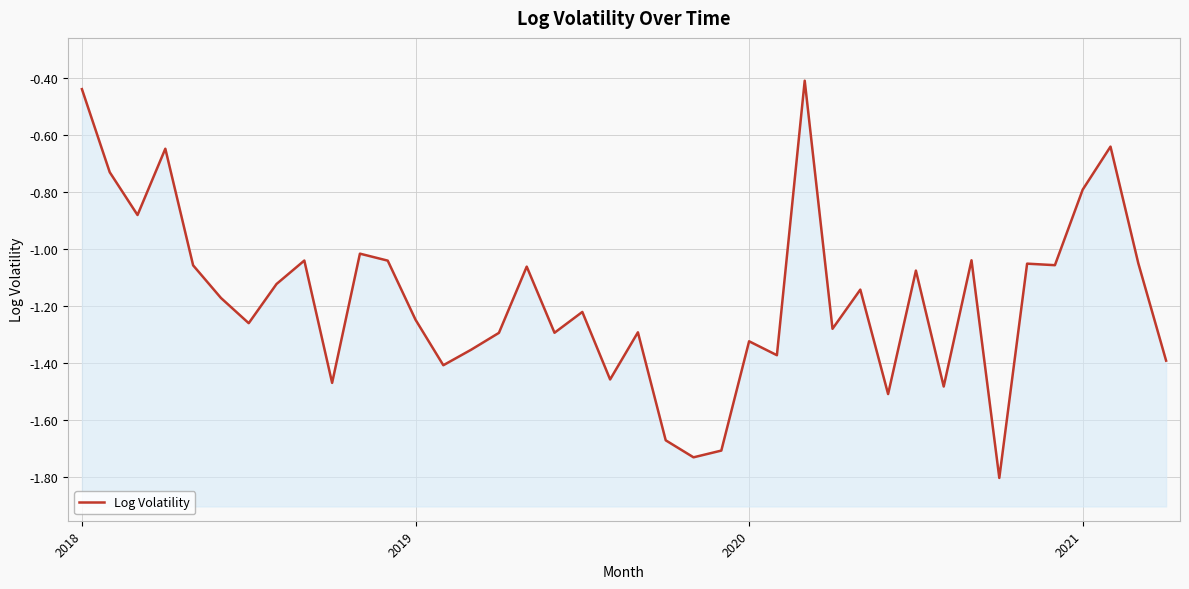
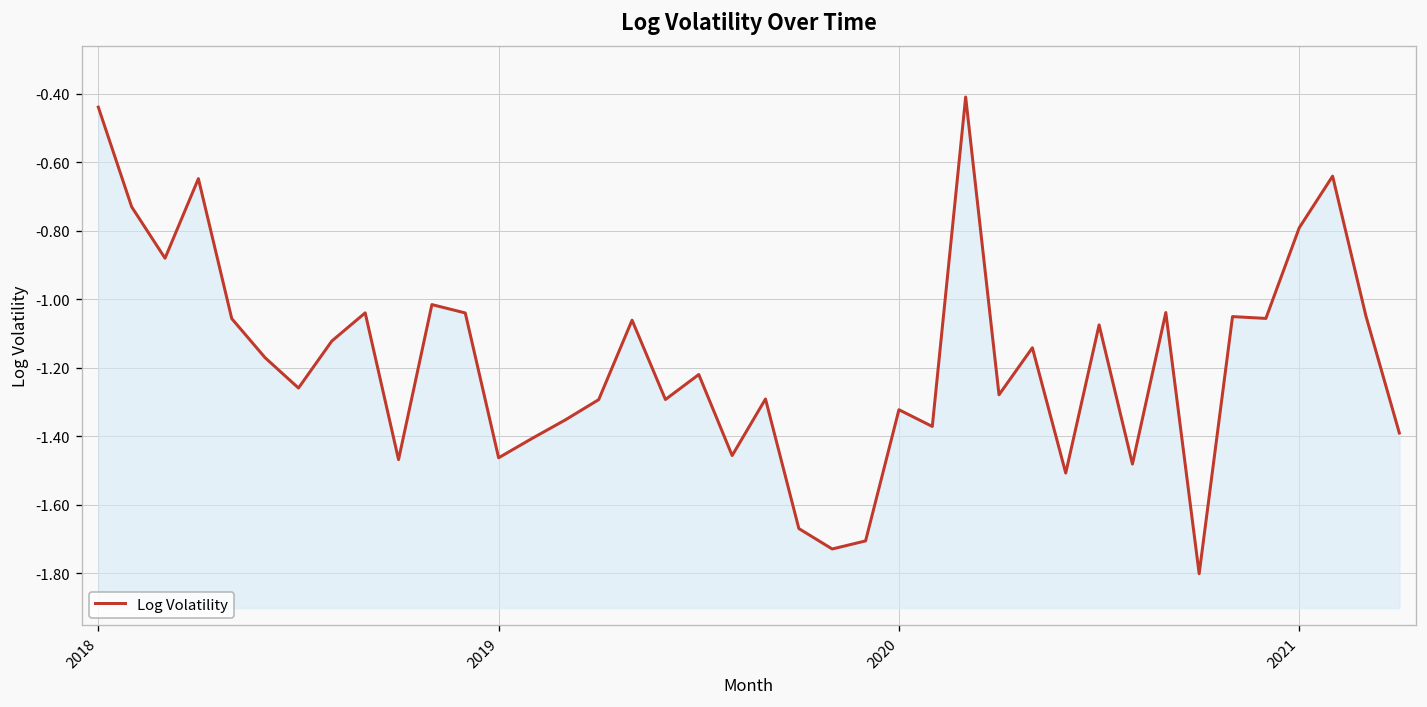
  {
    "2018": -0.44,
-   "2019": -1.25,
+   "2019": -1.46,
    "2020": -1.32,
    "2021": -0.79
  }
